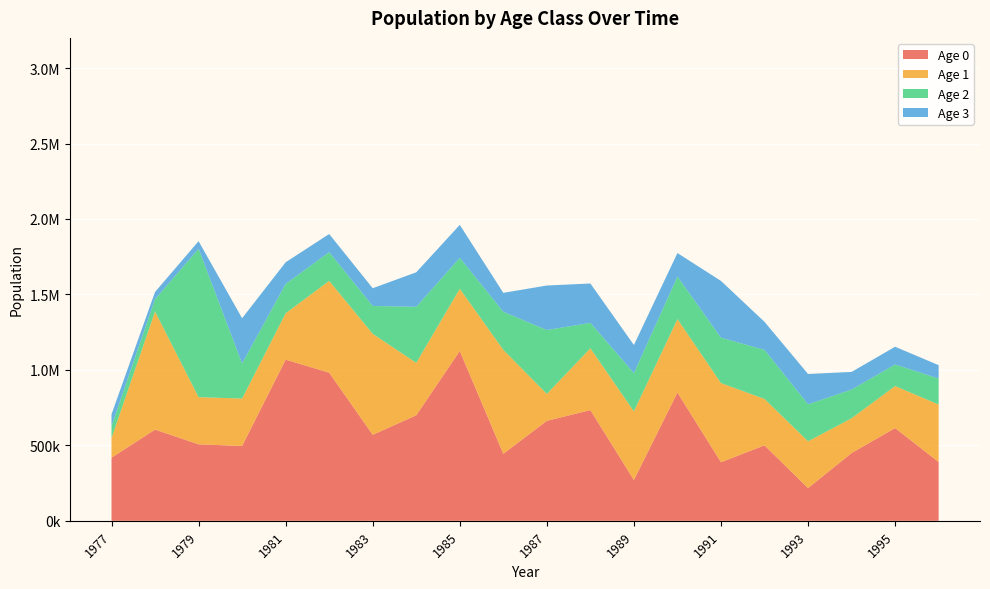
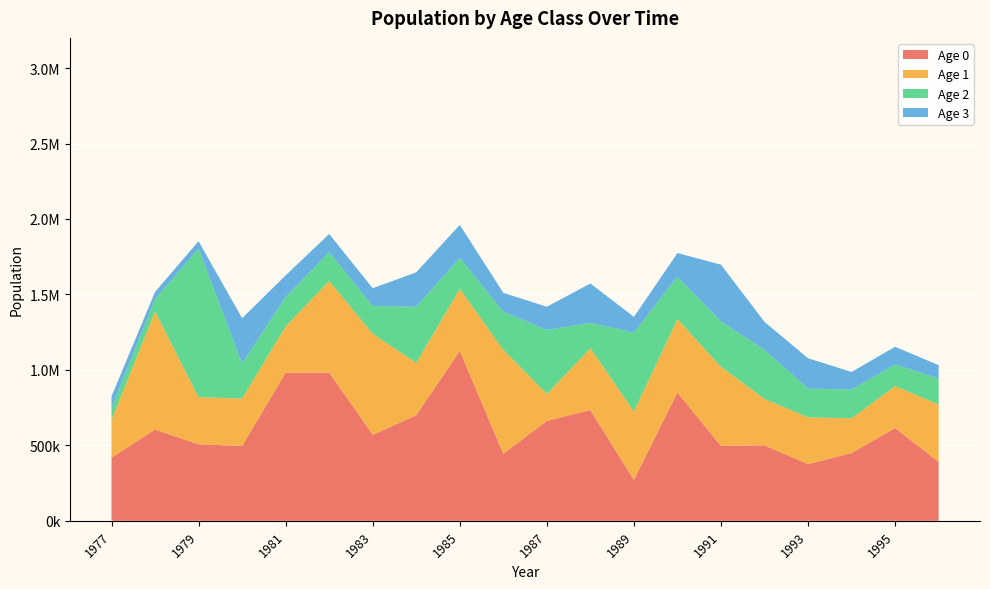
  {
    "Age 0": {
      "1977": 420000,
      "1979": 510000,
-     "1981": 1070000,
+     "1981": 980000,
      "1983": 570000,
      "1985": 1130000,
      "1987": 660000,
      "1989": 270000,
-     "1991": 390000,
-     "1993": 220000,
+     "1991": 500000,
+     "1993": 380000,
      "1995": 610000
    },
    "Age 1": {
-     "1977": 130000,
+     "1977": 250000,
      "1979": 310000,
      "1981": 310000,
      "1983": 670000,
      "1985": 410000,
      "1987": 180000,
      "1989": 450000,
      "1991": 520000,
      "1993": 310000,
      "1995": 280000
    },
    "Age 2": {
      "1977": 80000,
      "1979": 980000,
      "1981": 190000,
      "1983": 180000,
      "1985": 200000,
      "1987": 420000,
-     "1989": 250000,
+     "1989": 520000,
      "1991": 300000,
-     "1993": 250000,
+     "1993": 190000,
      "1995": 140000
    },
    "Age 3": {
      "1977": 80000,
      "1979": 50000,
      "1981": 140000,
      "1983": 120000,
      "1985": 220000,
-     "1987": 300000,
-     "1989": 190000,
+     "1987": 150000,
+     "1989": 100000,
      "1991": 380000,
      "1993": 200000,
      "1995": 120000
    }
  }
